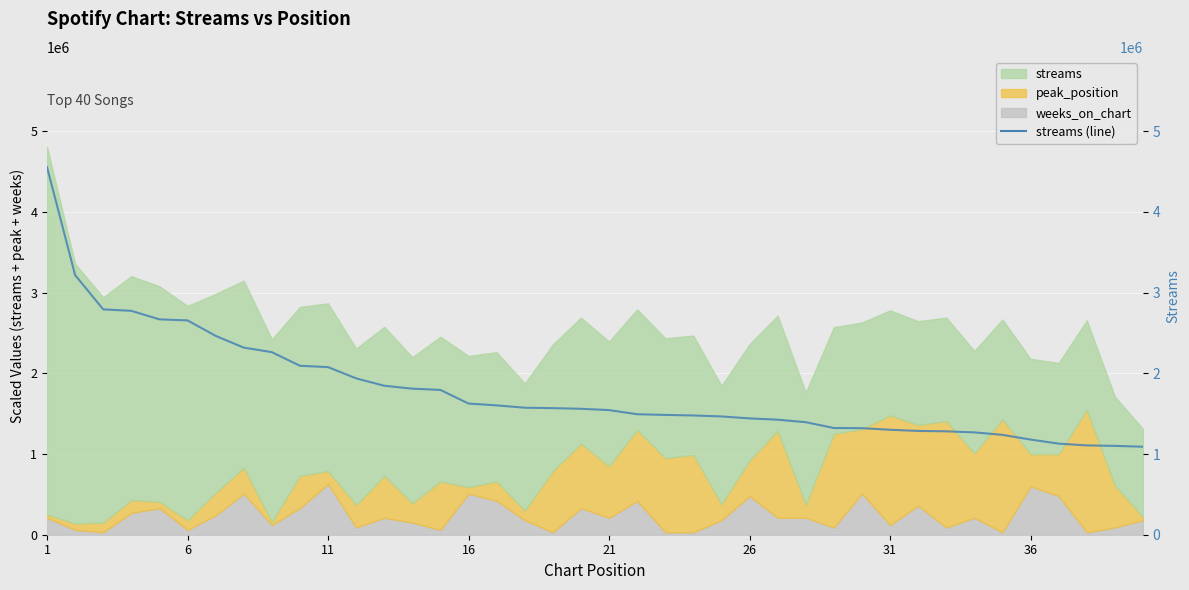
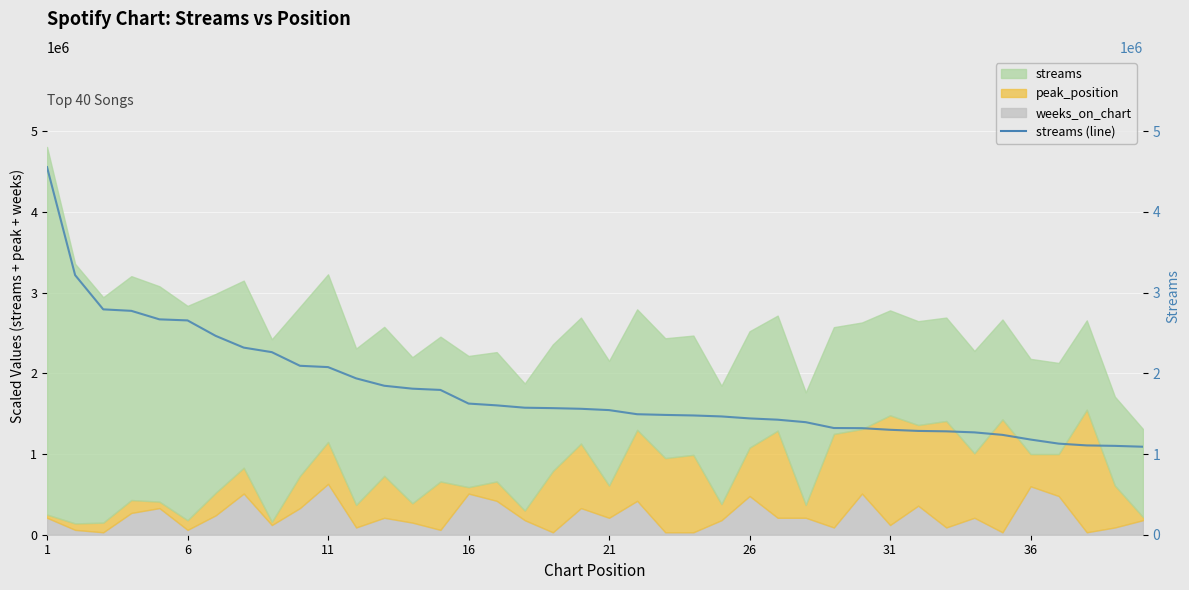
  {
    "peak_position": {
      "1": 0,
      "6": 100000,
-     "11": 200000,
+     "11": 500000,
      "16": 100000,
-     "21": 600000,
-     "26": 400000,
+     "21": 400000,
+     "26": 600000,
      "31": 1400000,
      "36": 400000
    },
    "streams (line)": {
      "1": 4600000,
      "6": 2700000,
      "11": 2100000,
      "16": 1600000,
      "21": 1500000,
      "26": 1400000,
      "31": 1300000,
      "36": 1200000
    }
  }
